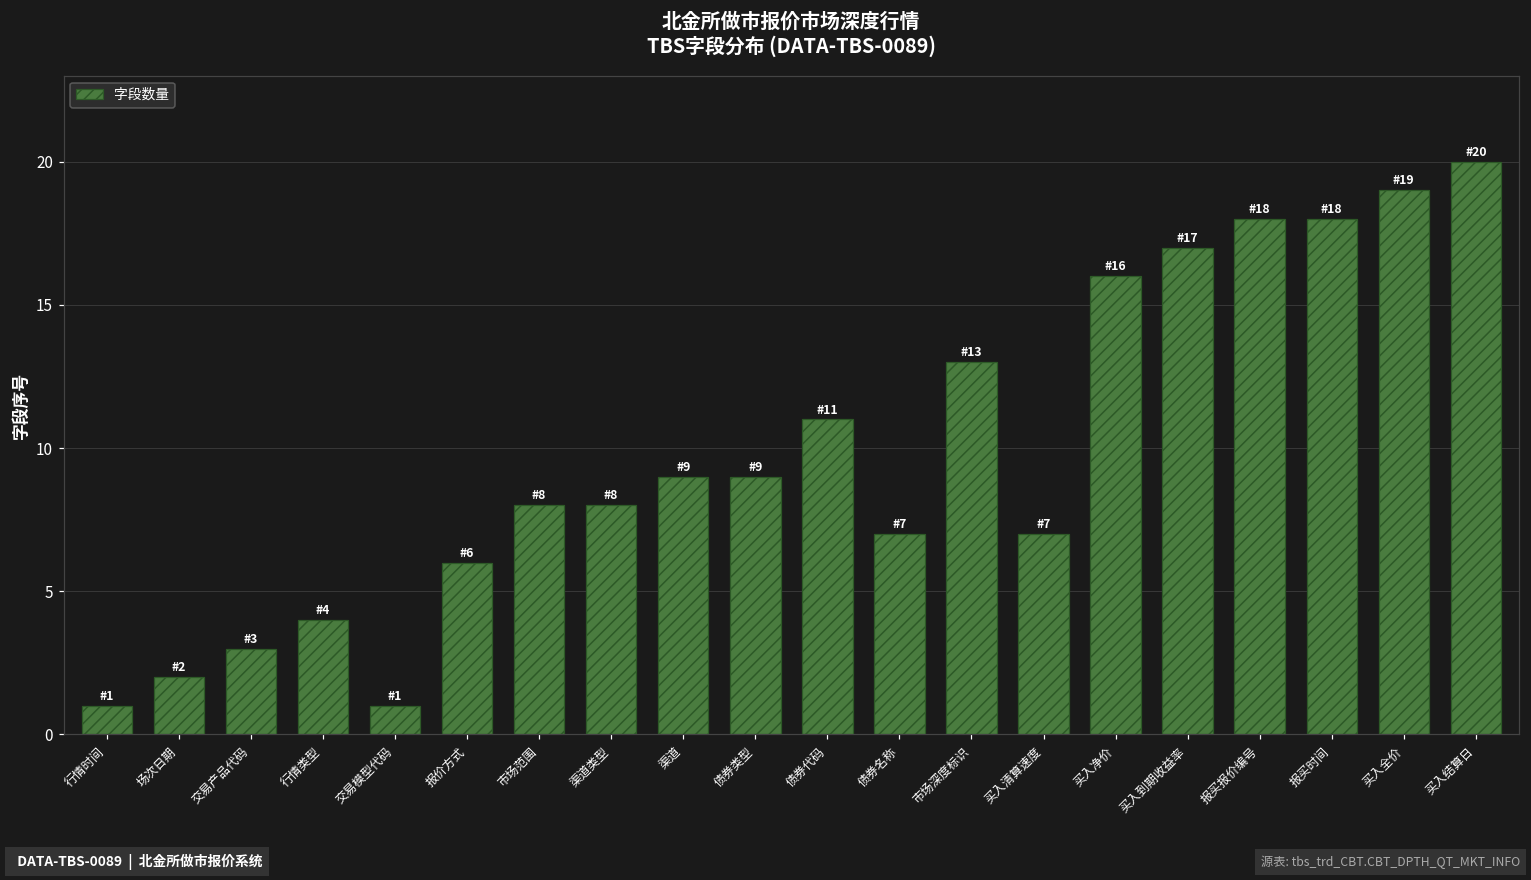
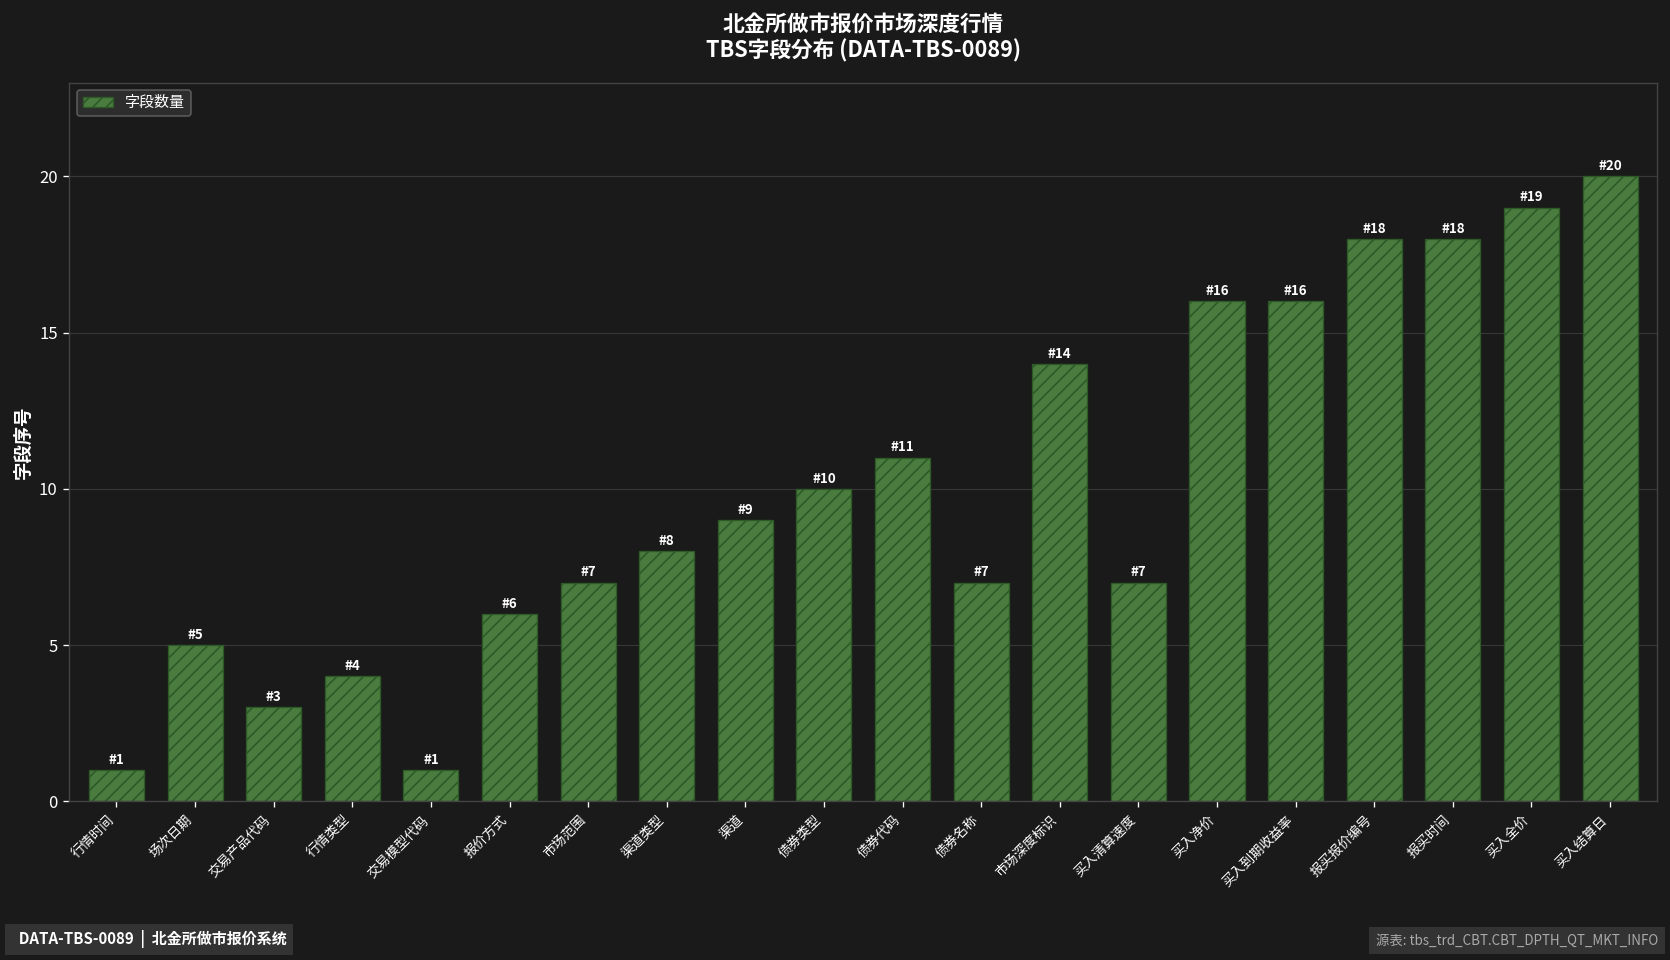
  {
    "行情时间": 1,
-   "场次日期": 2,
+   "场次日期": 5,
    "交易产品代码": 3,
    "行情类型": 4,
    "交易模型代码": 1,
    "报价方式": 6,
-   "市场范围": 8,
+   "市场范围": 7,
    "渠道类型": 8,
    "渠道": 9,
-   "债券类型": 9,
+   "债券类型": 10,
    "债券代码": 11,
    "债券名称": 7,
-   "市场深度标识": 13,
+   "市场深度标识": 14,
    "买入清算速度": 7,
    "买入净价": 16,
-   "买入到期收益率": 17,
+   "买入到期收益率": 16,
    "报买报价编号": 18,
    "报买时间": 18,
    "买入全价": 19,
    "买入结算日": 20
  }
